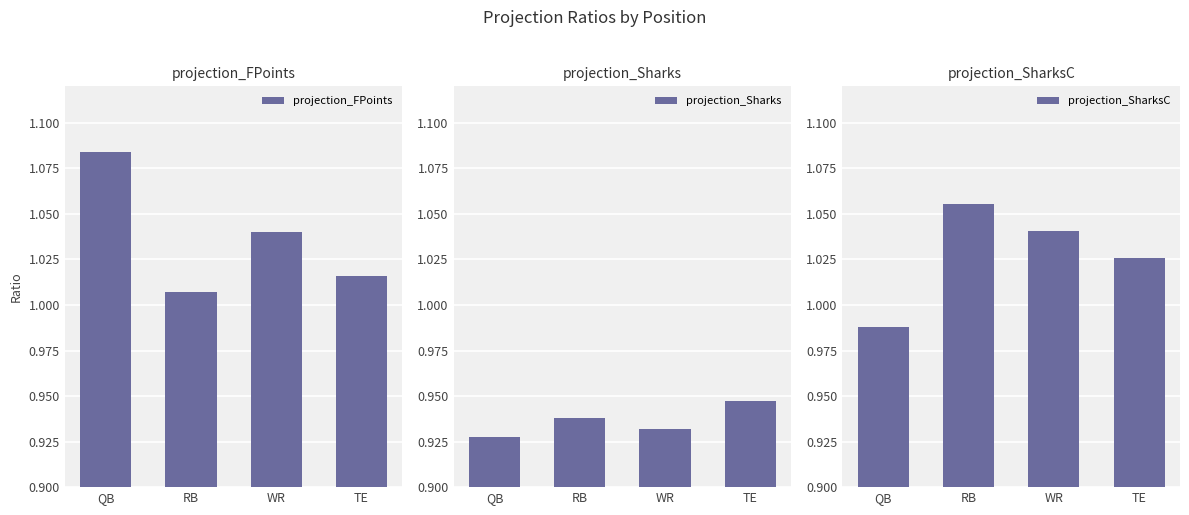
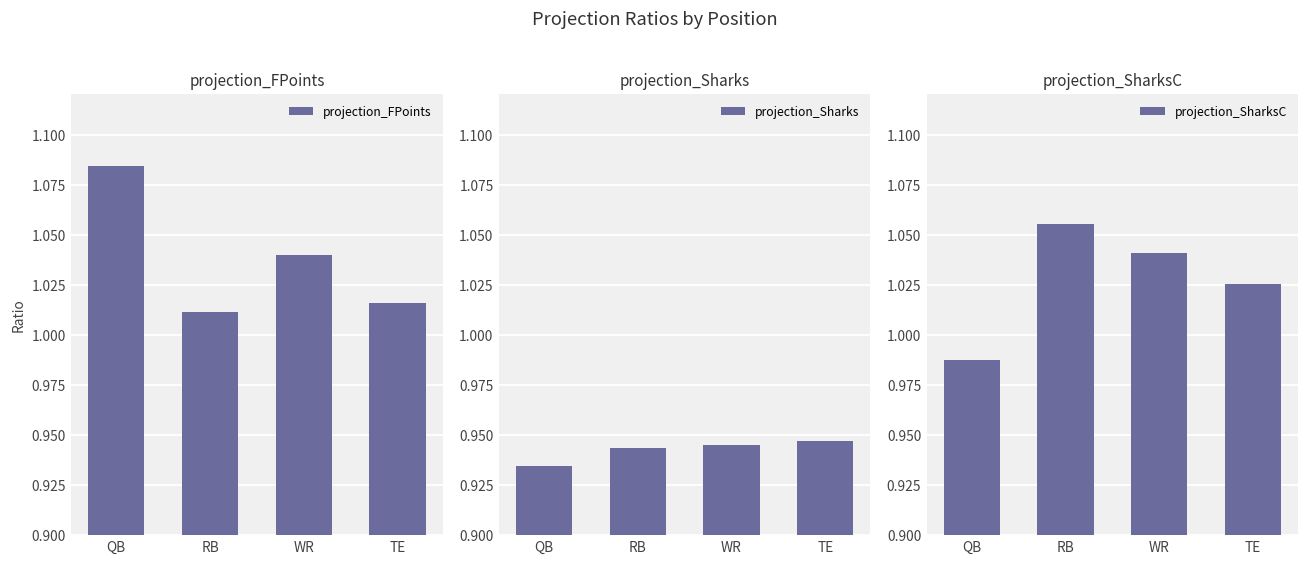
  {
    "projection_FPoints": {
      "QB": 1.084,
-     "RB": 1.007,
+     "RB": 1.011,
      "WR": 1.040,
      "TE": 1.016
    },
    "projection_Sharks": {
-     "QB": 0.927,
-     "RB": 0.938,
-     "WR": 0.932,
+     "QB": 0.934,
+     "RB": 0.944,
+     "WR": 0.945,
      "TE": 0.947
    },
    "projection_SharksC": {
      "QB": 0.988,
      "RB": 1.055,
      "WR": 1.041,
      "TE": 1.026
    }
  }
